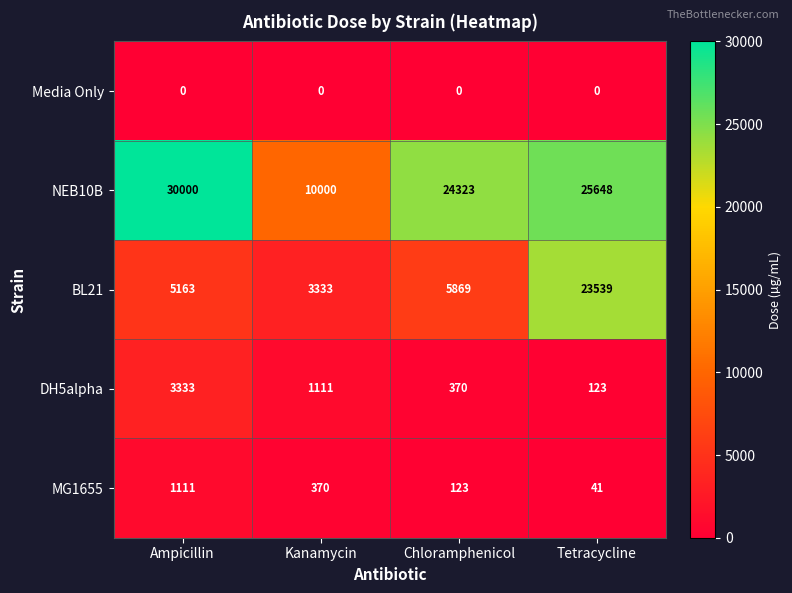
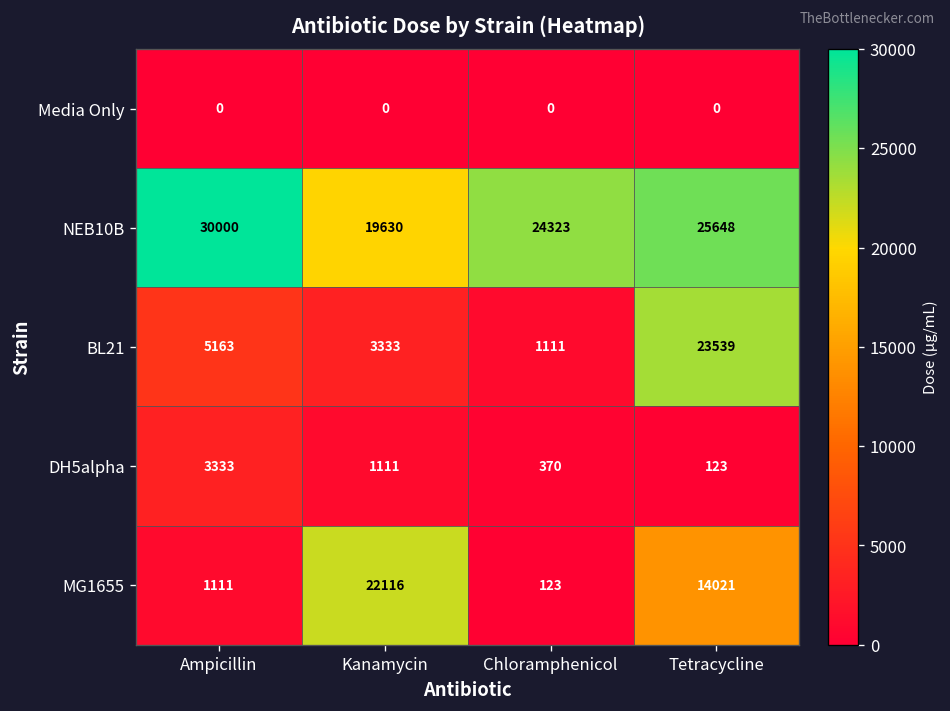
  {
    "Media Only": {
      "Ampicillin": 0,
      "Kanamycin": 0,
      "Chloramphenicol": 0,
      "Tetracycline": 0
    },
    "NEB10B": {
      "Ampicillin": 30000,
-     "Kanamycin": 10000,
+     "Kanamycin": 19630,
      "Chloramphenicol": 24323,
      "Tetracycline": 25648
    },
    "BL21": {
      "Ampicillin": 5163,
      "Kanamycin": 3333,
-     "Chloramphenicol": 5869,
+     "Chloramphenicol": 1111,
      "Tetracycline": 23539
    },
    "DH5alpha": {
      "Ampicillin": 3333,
      "Kanamycin": 1111,
      "Chloramphenicol": 370,
      "Tetracycline": 123
    },
    "MG1655": {
      "Ampicillin": 1111,
-     "Kanamycin": 370,
+     "Kanamycin": 22116,
      "Chloramphenicol": 123,
-     "Tetracycline": 41
+     "Tetracycline": 14021
    }
  }
